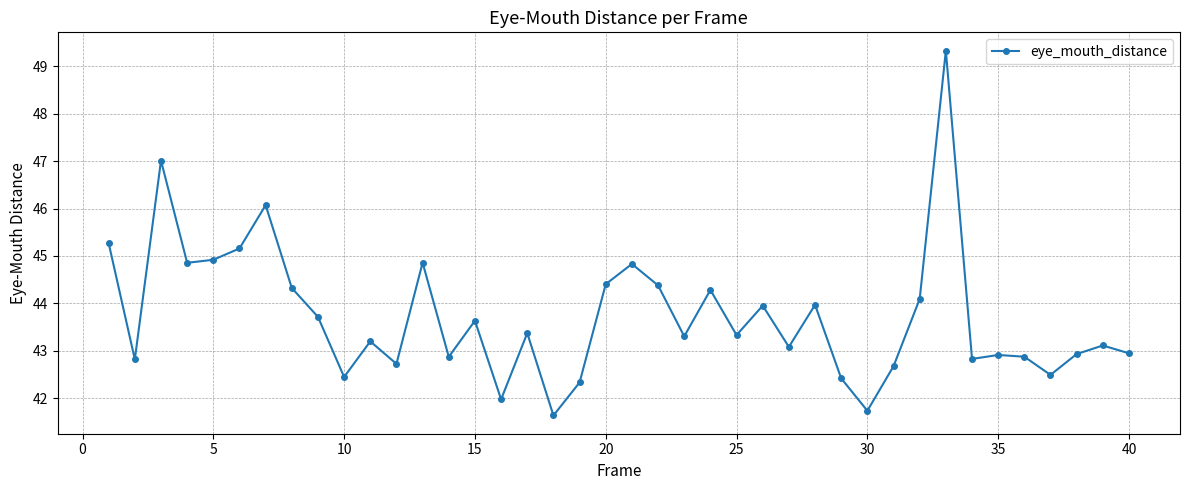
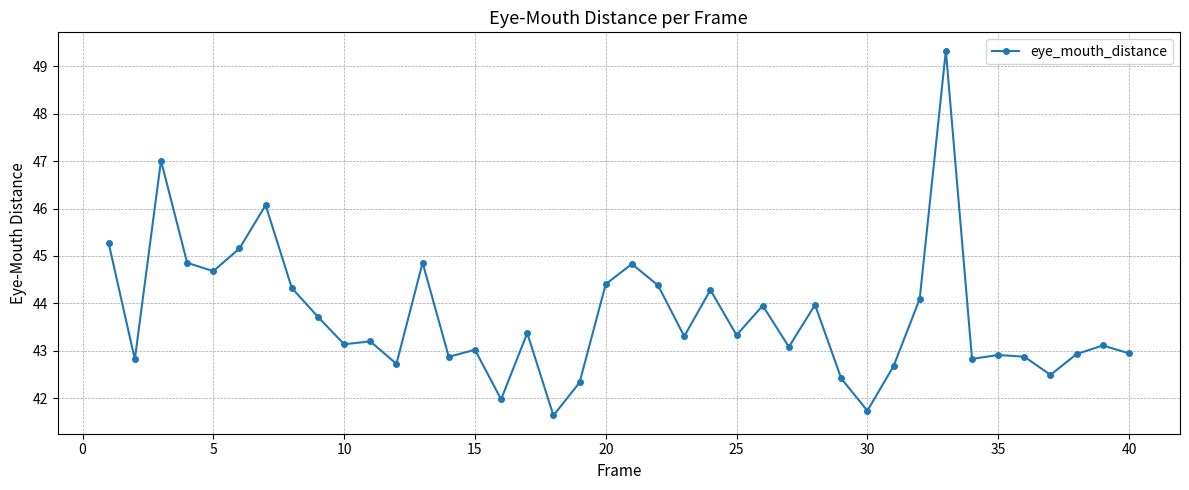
  {
-   "5": 44.9,
-   "10": 42.4,
-   "15": 43.6,
+   "5": 44.7,
+   "10": 43.1,
+   "15": 43.0,
    "20": 44.4,
    "25": 43.3,
    "30": 41.7,
    "35": 42.9,
    "40": 42.9
  }
